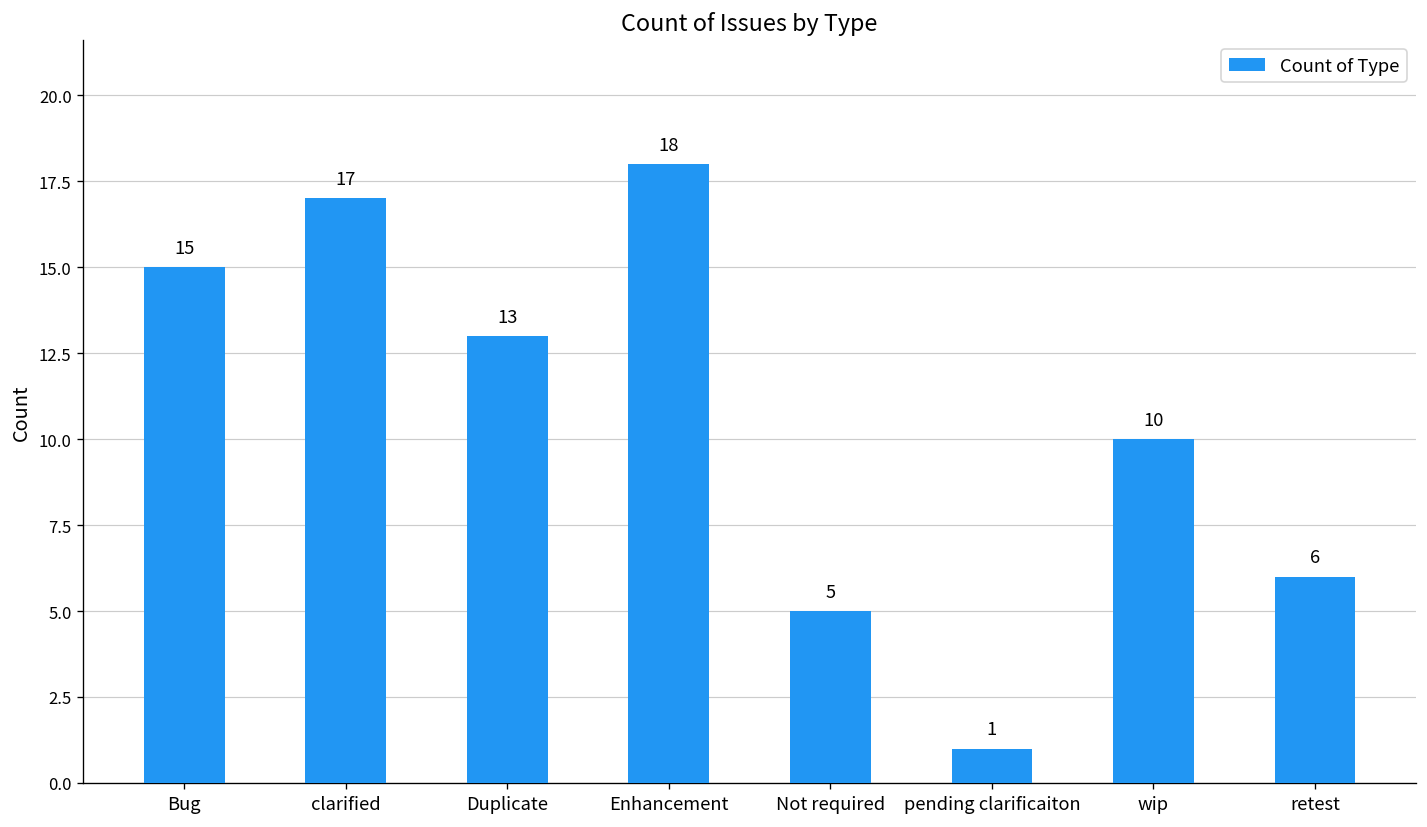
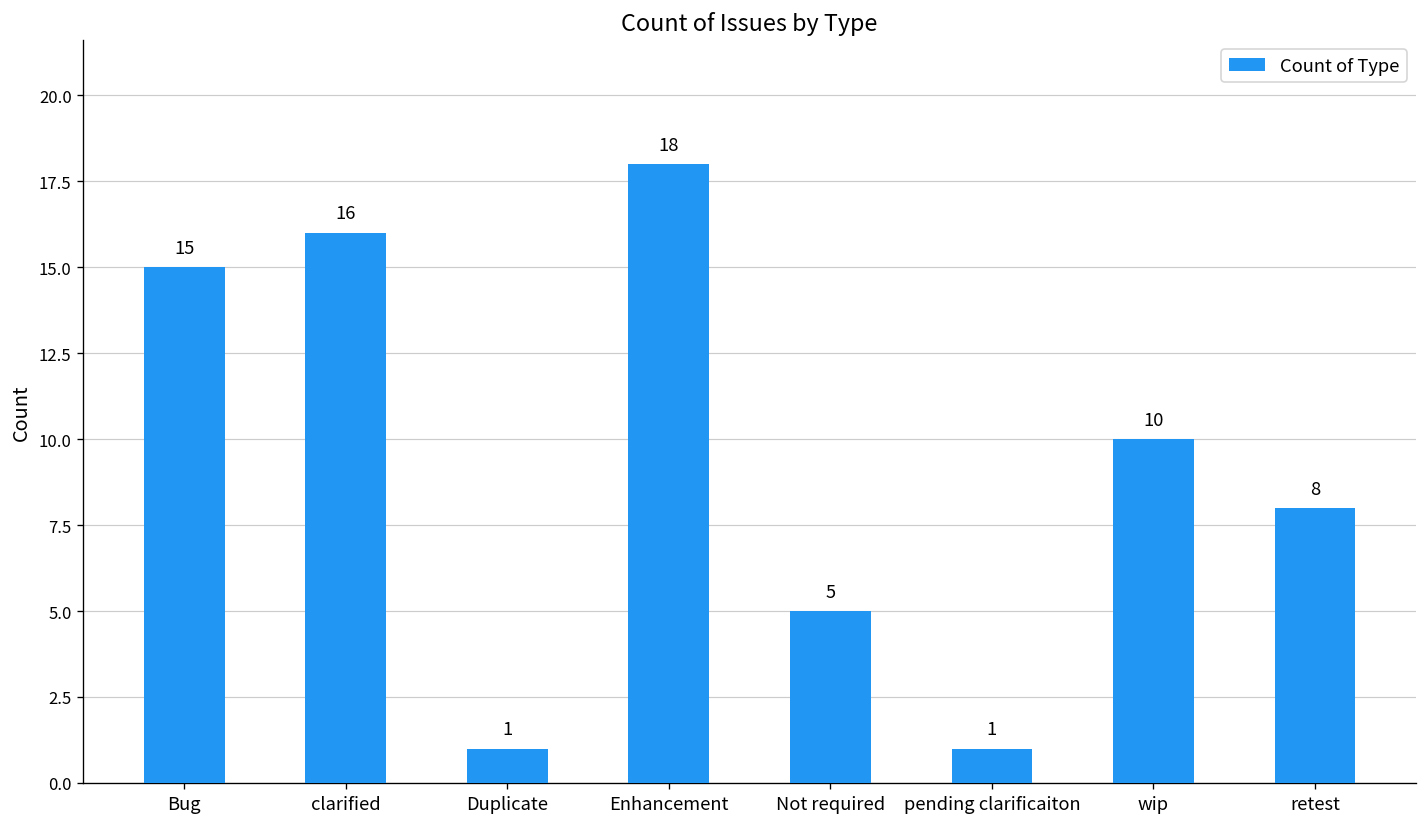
  {
    "Bug": 15,
-   "clarified": 17,
-   "Duplicate": 13,
+   "clarified": 16,
+   "Duplicate": 1,
    "Enhancement": 18,
    "Not required": 5,
    "pending clarificaiton": 1,
    "wip": 10,
-   "retest": 6
+   "retest": 8
  }
